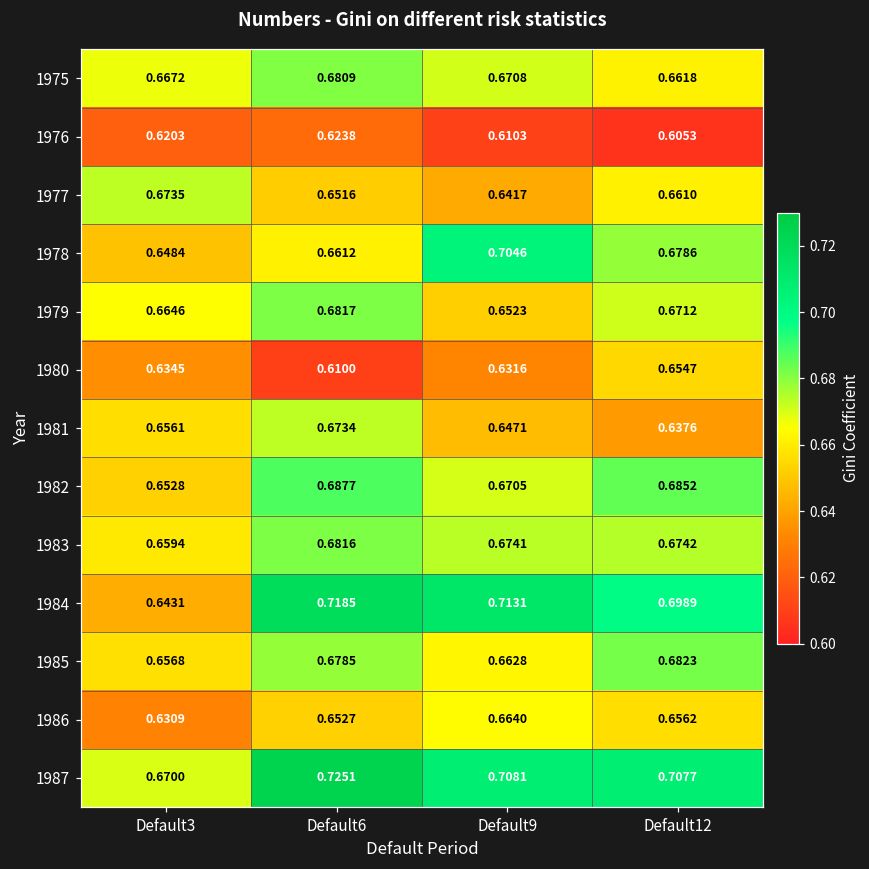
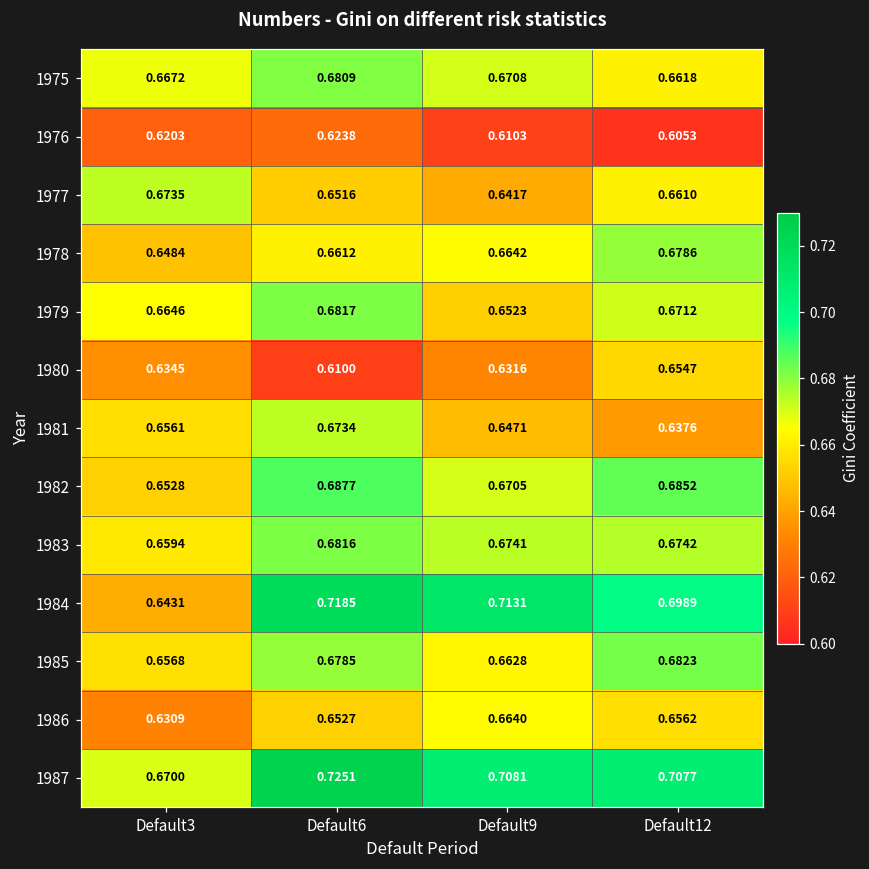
  {
    "1975": {
      "Default3": 0.6672,
      "Default6": 0.6809,
      "Default9": 0.6708,
      "Default12": 0.6618
    },
    "1976": {
      "Default3": 0.6203,
      "Default6": 0.6238,
      "Default9": 0.6103,
      "Default12": 0.6053
    },
    "1977": {
      "Default3": 0.6735,
      "Default6": 0.6516,
      "Default9": 0.6417,
      "Default12": 0.6610
    },
    "1978": {
      "Default3": 0.6484,
      "Default6": 0.6612,
-     "Default9": 0.7046,
+     "Default9": 0.6642,
      "Default12": 0.6786
    },
    "1979": {
      "Default3": 0.6646,
      "Default6": 0.6817,
      "Default9": 0.6523,
      "Default12": 0.6712
    },
    "1980": {
      "Default3": 0.6345,
      "Default6": 0.6100,
      "Default9": 0.6316,
      "Default12": 0.6547
    },
    "1981": {
      "Default3": 0.6561,
      "Default6": 0.6734,
      "Default9": 0.6471,
      "Default12": 0.6376
    },
    "1982": {
      "Default3": 0.6528,
      "Default6": 0.6877,
      "Default9": 0.6705,
      "Default12": 0.6852
    },
    "1983": {
      "Default3": 0.6594,
      "Default6": 0.6816,
      "Default9": 0.6741,
      "Default12": 0.6742
    },
    "1984": {
      "Default3": 0.6431,
      "Default6": 0.7185,
      "Default9": 0.7131,
      "Default12": 0.6989
    },
    "1985": {
      "Default3": 0.6568,
      "Default6": 0.6785,
      "Default9": 0.6628,
      "Default12": 0.6823
    },
    "1986": {
      "Default3": 0.6309,
      "Default6": 0.6527,
      "Default9": 0.6640,
      "Default12": 0.6562
    },
    "1987": {
      "Default3": 0.6700,
      "Default6": 0.7251,
      "Default9": 0.7081,
      "Default12": 0.7077
    }
  }
